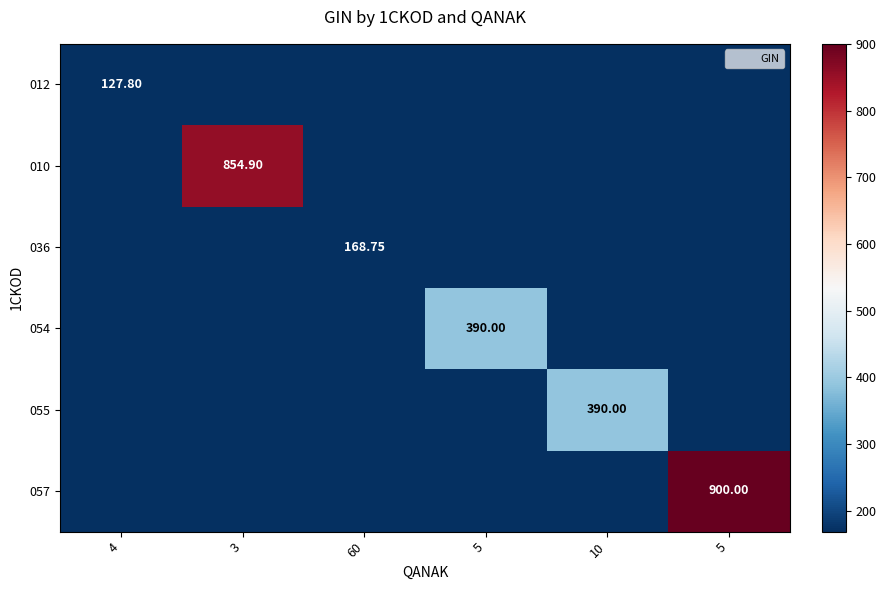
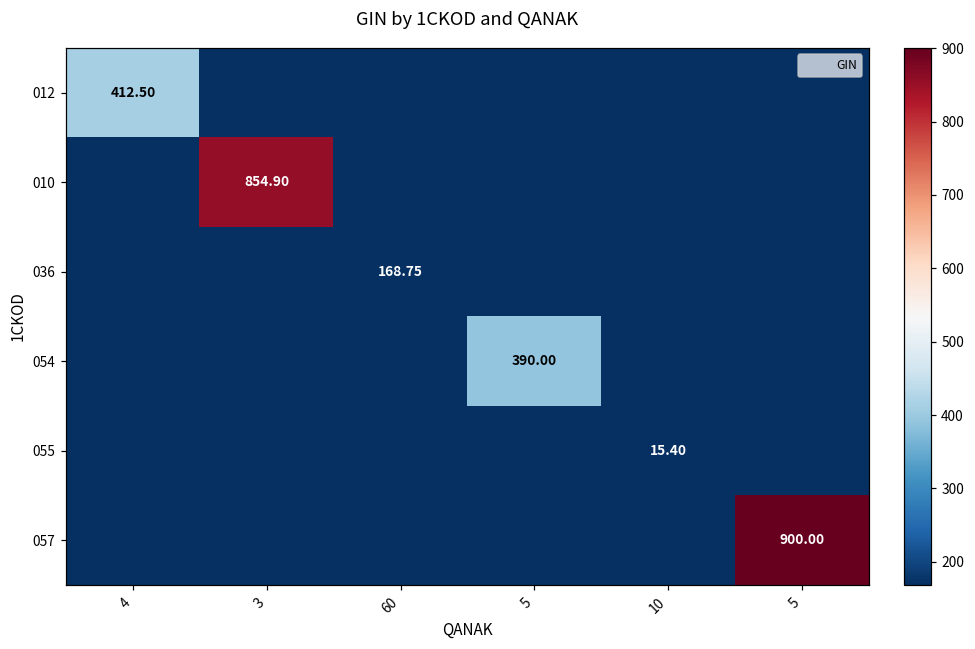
  {
    "012": {
-     "4": 127.80
+     "4": 412.50
    },
    "010": {
      "3": 854.90
    },
    "036": {
      "60": 168.75
    },
    "055": {
-     "10": 390.00
+     "10": 15.40
    }
  }
